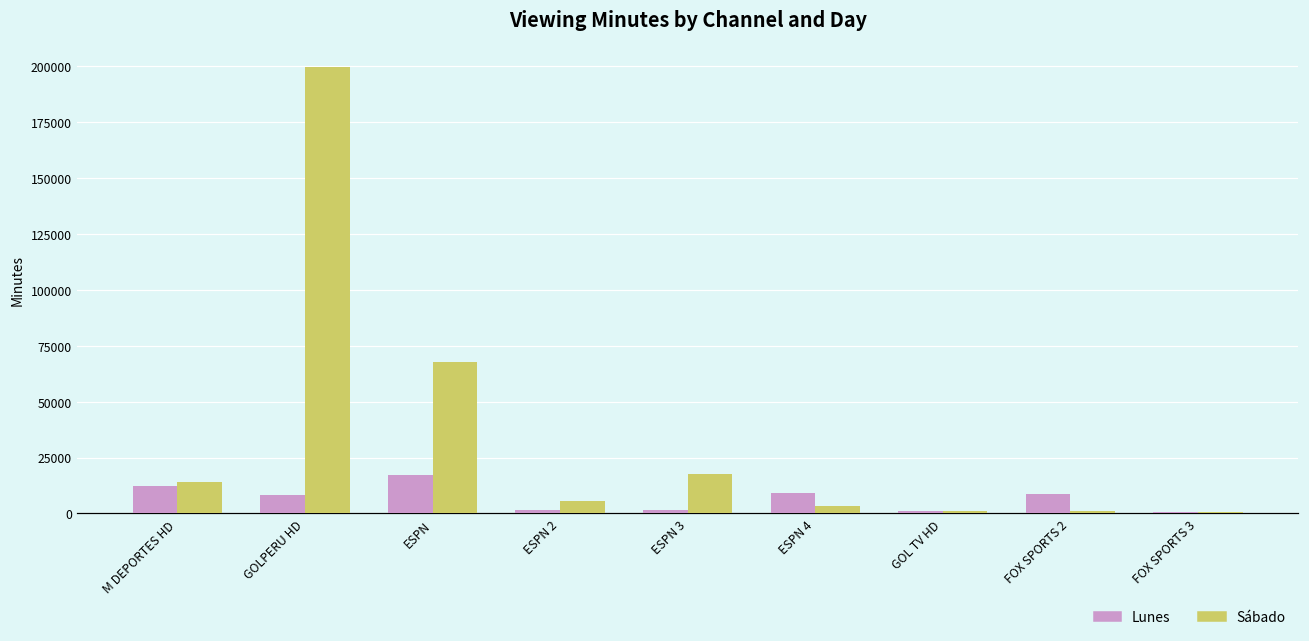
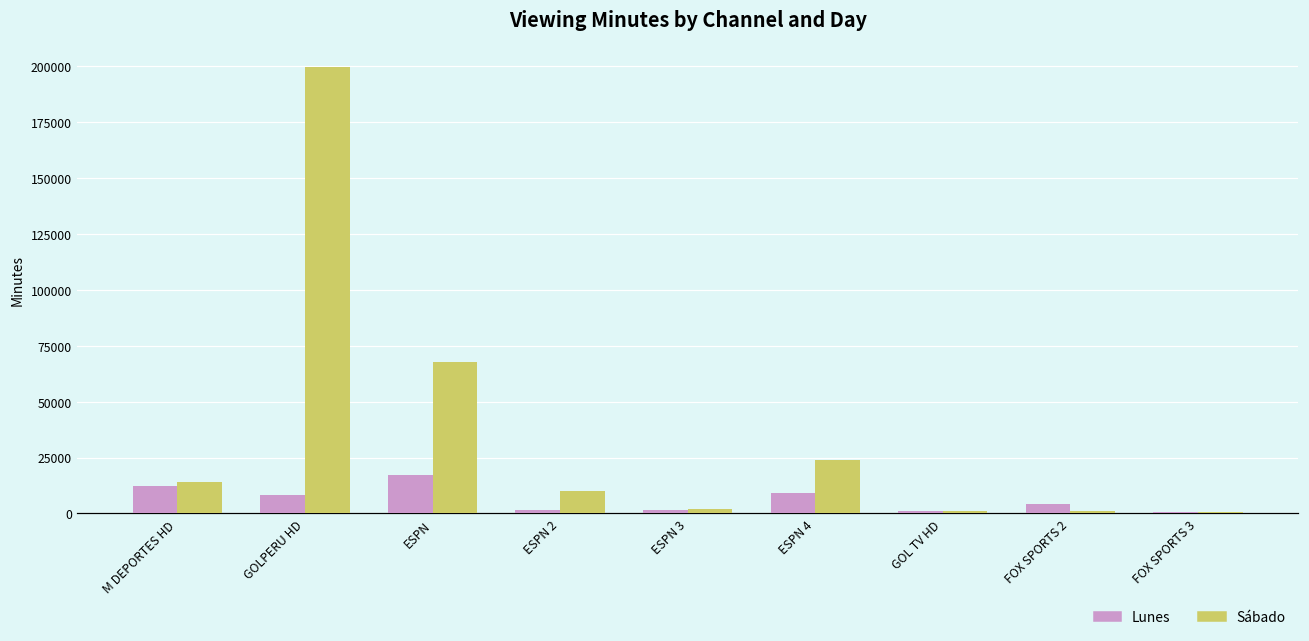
  {
    "Lunes": {
      "M DEPORTES HD": 12000,
      "GOLPERU HD": 8000,
      "ESPN": 17000,
      "ESPN 2": 2000,
      "ESPN 3": 1000,
      "ESPN 4": 9000,
-     "FOX SPORTS 2": 9000
+     "FOX SPORTS 2": 4000
    },
    "Sábado": {
      "M DEPORTES HD": 14000,
      "GOLPERU HD": 199000,
      "ESPN": 68000,
-     "ESPN 2": 6000,
-     "ESPN 3": 18000,
-     "ESPN 4": 3000
+     "ESPN 2": 10000,
+     "ESPN 3": 2000,
+     "ESPN 4": 24000
    }
  }
